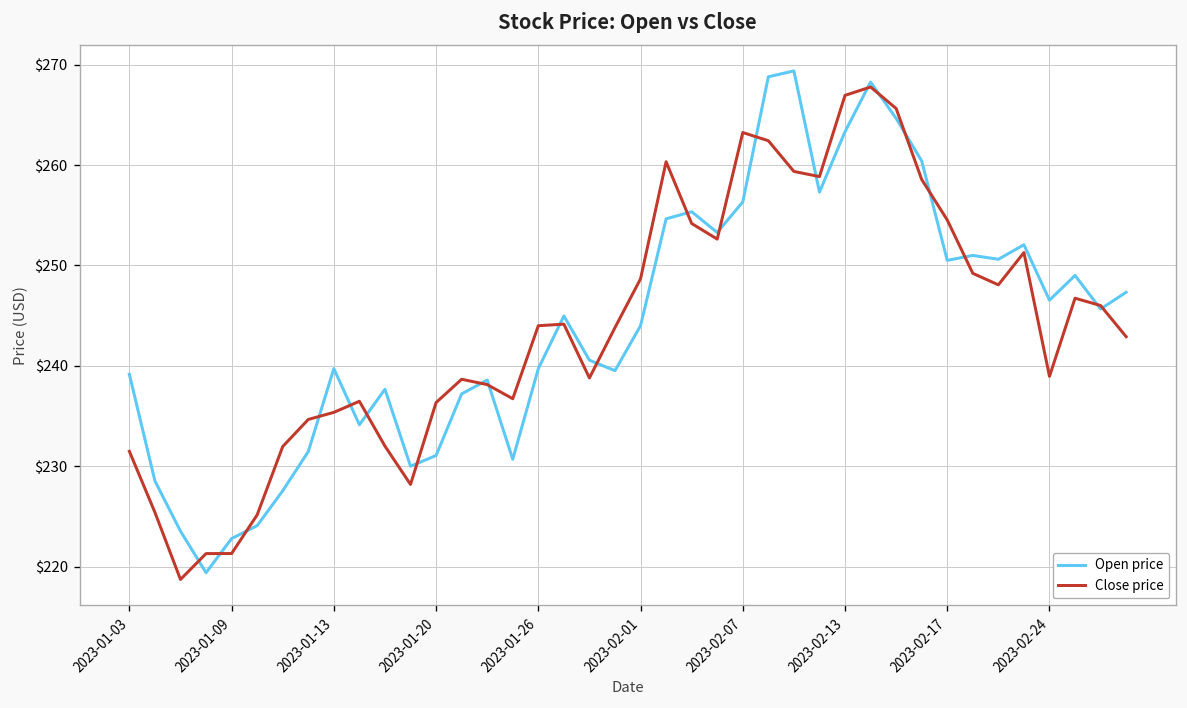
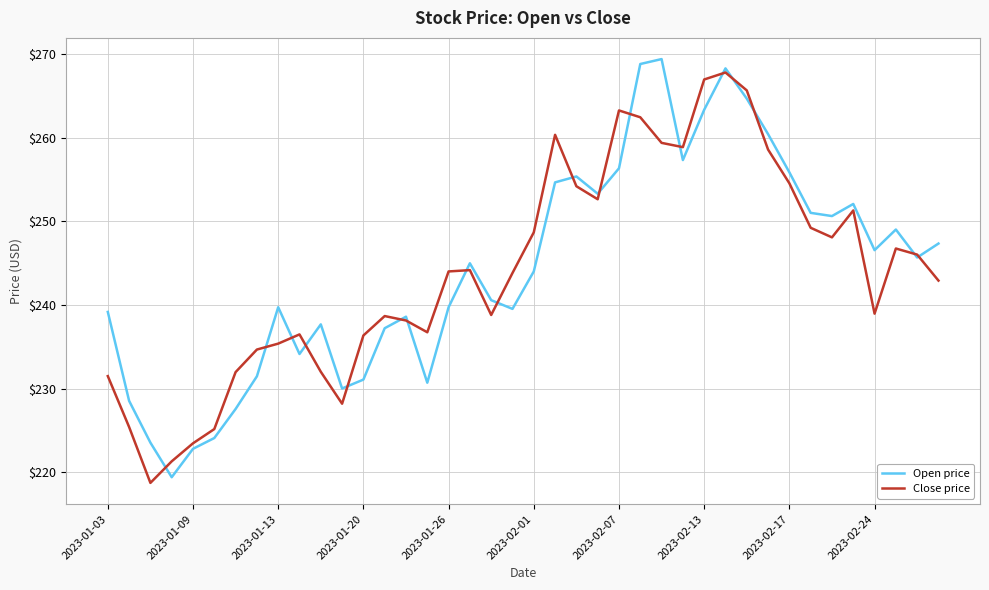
  {
    "Open price": {
      "2023-01-03": "$239",
      "2023-01-09": "$223",
      "2023-01-13": "$240",
      "2023-01-20": "$231",
      "2023-01-26": "$240",
      "2023-02-01": "$244",
      "2023-02-07": "$256",
      "2023-02-13": "$263",
-     "2023-02-17": "$251",
+     "2023-02-17": "$256",
      "2023-02-24": "$247"
    },
    "Close price": {
      "2023-01-03": "$231",
-     "2023-01-09": "$221",
+     "2023-01-09": "$223",
      "2023-01-13": "$235",
      "2023-01-20": "$236",
      "2023-01-26": "$244",
      "2023-02-01": "$249",
      "2023-02-07": "$263",
      "2023-02-13": "$267",
      "2023-02-17": "$255",
      "2023-02-24": "$239"
    }
  }
